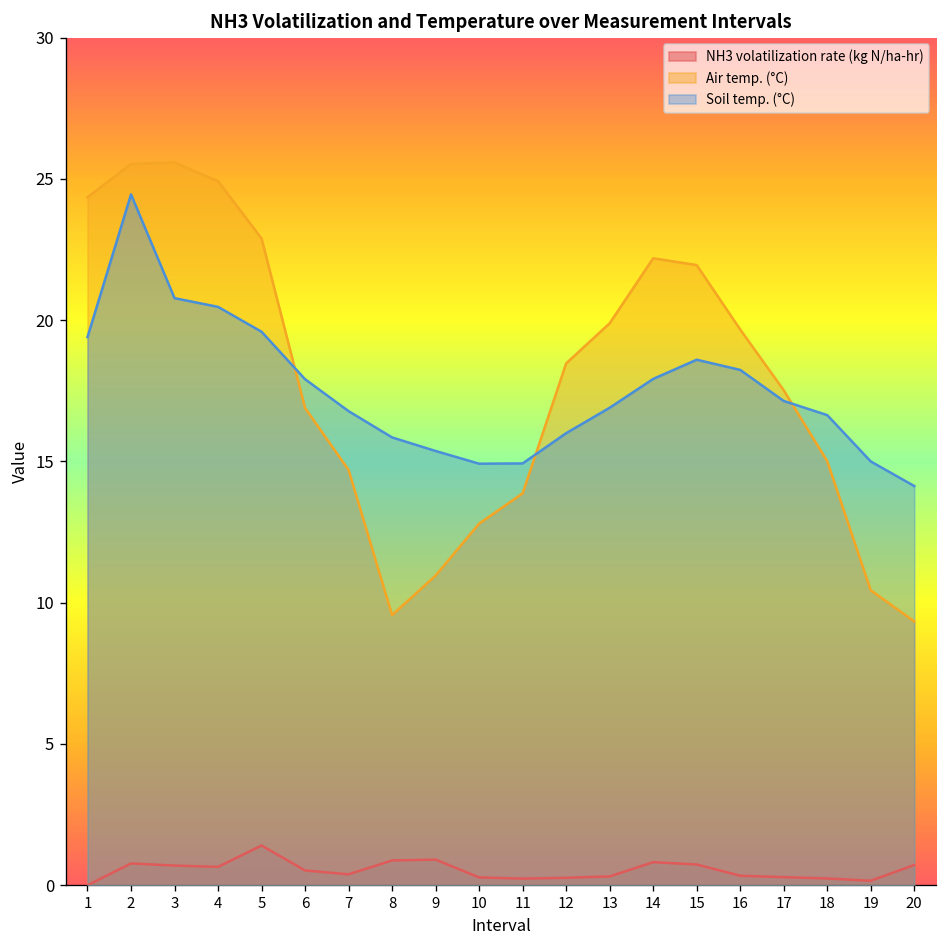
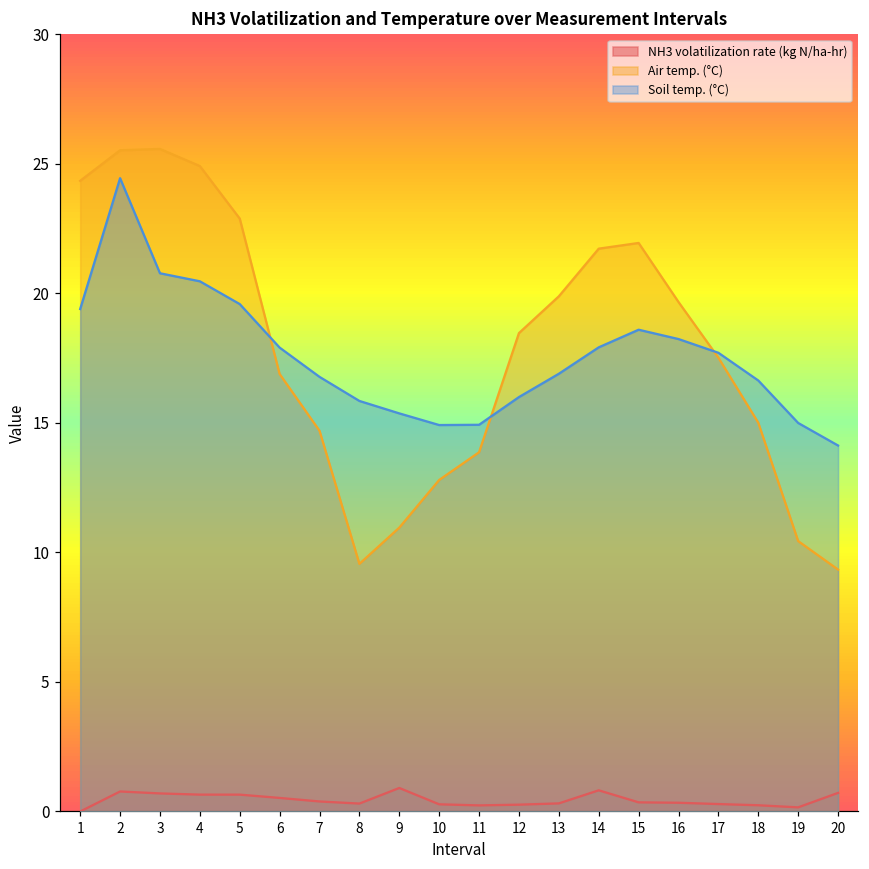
  {
    "NH3 volatilization rate (kg N/ha-hr)": {
      "1": 0.0,
      "2": 0.8,
      "3": 0.7,
      "4": 0.7,
-     "5": 1.4,
+     "5": 0.7,
      "6": 0.5,
      "7": 0.4,
-     "8": 0.9,
+     "8": 0.3,
      "9": 0.9,
      "10": 0.3,
      "11": 0.2,
      "12": 0.3,
      "13": 0.3,
      "14": 0.8,
-     "15": 0.7,
+     "15": 0.4,
      "16": 0.3,
      "17": 0.3,
      "18": 0.2,
      "19": 0.2,
      "20": 0.7
    },
    "Air temp. (°C)": {
      "1": 24.4,
      "2": 25.5,
      "3": 25.6,
      "4": 24.9,
      "5": 22.9,
      "6": 16.9,
      "7": 14.7,
      "8": 9.6,
      "9": 11.0,
      "10": 12.8,
      "11": 13.9,
      "12": 18.5,
      "13": 19.9,
-     "14": 22.2,
+     "14": 21.7,
      "15": 22.0,
      "16": 19.7,
      "17": 17.5,
      "18": 15.0,
      "19": 10.4,
      "20": 9.3
    },
    "Soil temp. (°C)": {
      "1": 19.4,
      "2": 24.5,
      "3": 20.8,
      "4": 20.5,
      "5": 19.6,
      "6": 17.9,
      "7": 16.8,
      "8": 15.9,
      "9": 15.4,
      "10": 14.9,
      "11": 14.9,
      "12": 16.0,
      "13": 16.9,
      "14": 17.9,
      "15": 18.6,
      "16": 18.2,
-     "17": 17.1,
+     "17": 17.7,
      "18": 16.6,
      "19": 15.0,
      "20": 14.1
    }
  }
